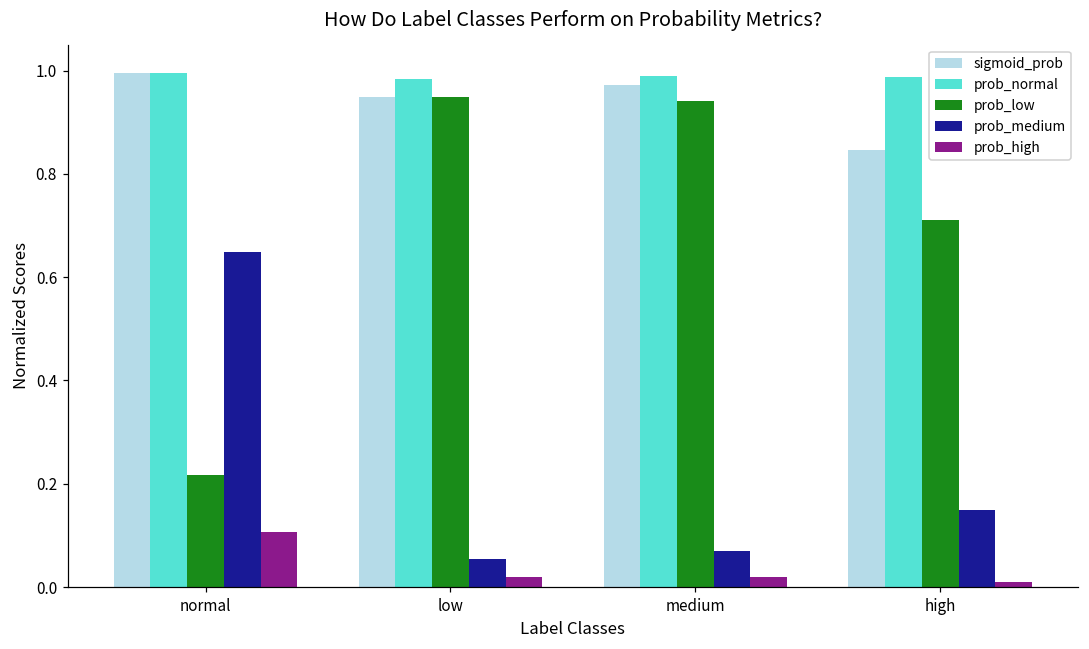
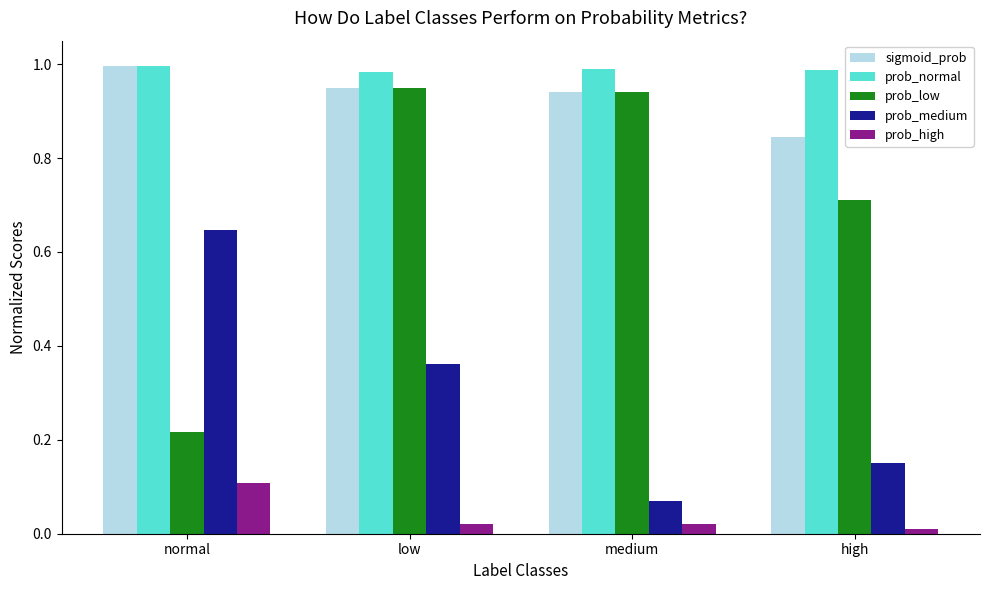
  {
    "sigmoid_prob": {
      "normal": 1.00,
      "low": 0.95,
-     "medium": 0.97,
+     "medium": 0.94,
      "high": 0.85
    },
    "prob_normal": {
      "normal": 1.00,
      "low": 0.98,
      "medium": 0.99,
      "high": 0.99
    },
    "prob_low": {
      "normal": 0.22,
      "low": 0.95,
      "medium": 0.94,
      "high": 0.71
    },
    "prob_medium": {
      "normal": 0.65,
-     "low": 0.06,
+     "low": 0.36,
      "medium": 0.07,
      "high": 0.15
    },
    "prob_high": {
      "normal": 0.11,
      "low": 0.02,
      "medium": 0.02,
      "high": 0.01
    }
  }
